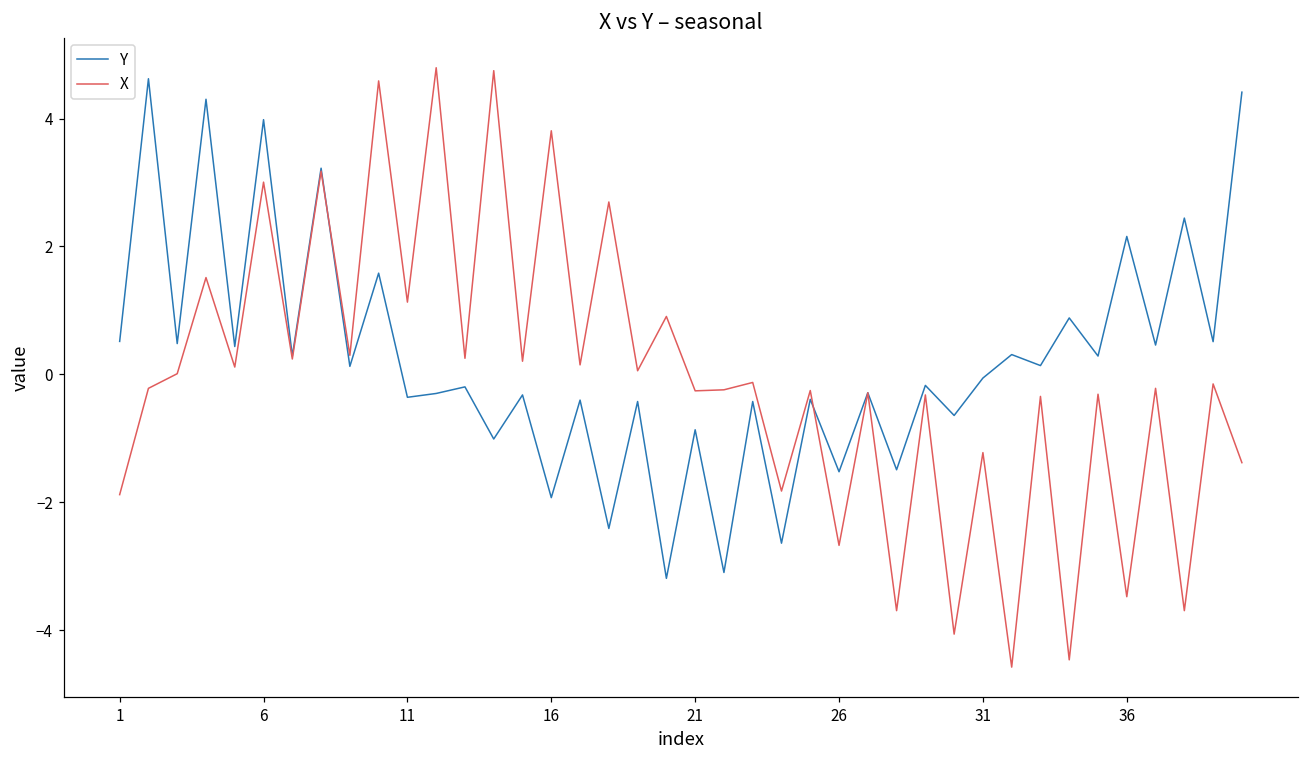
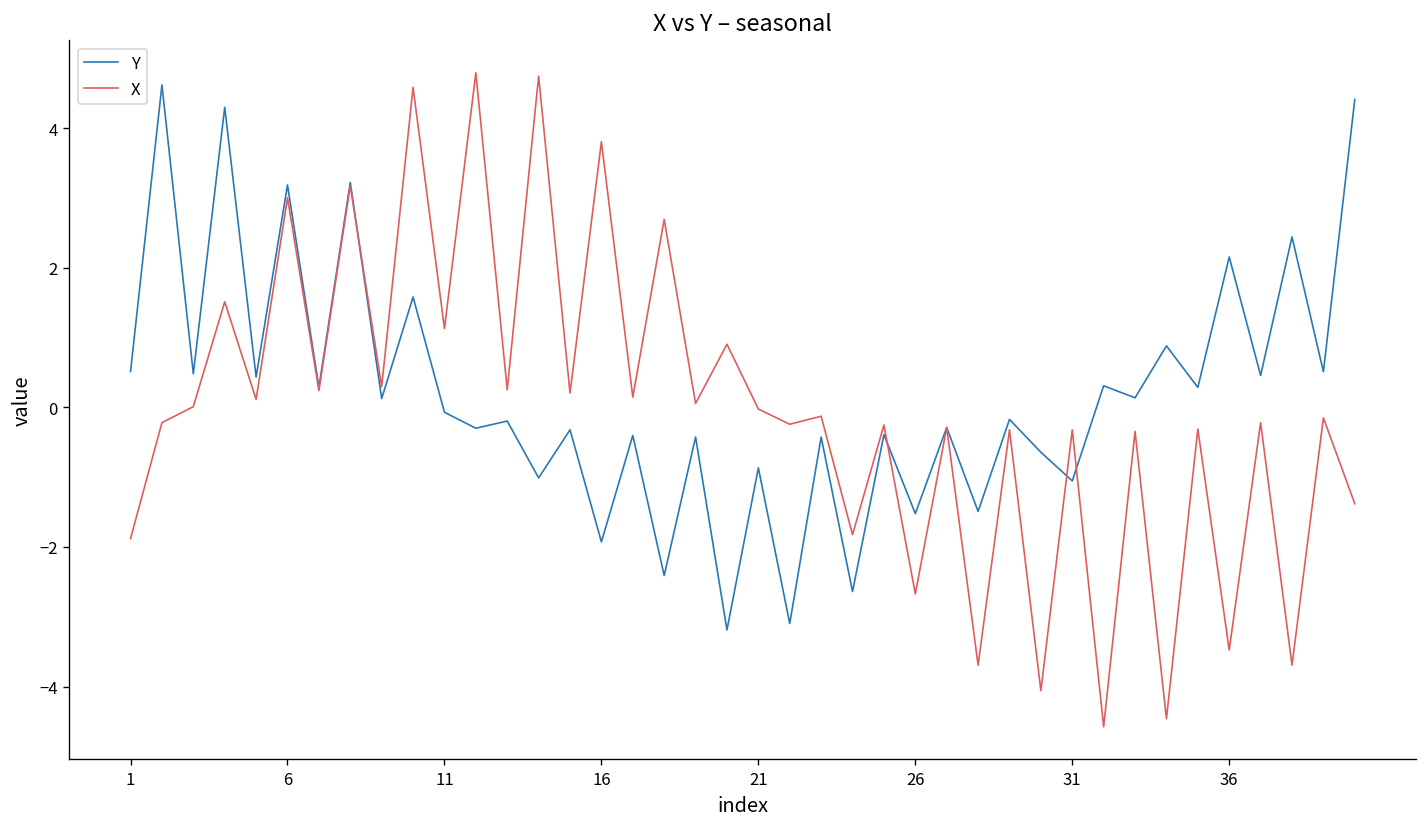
  {
    "Y": {
      "1": 0.5,
-     "6": 4.0,
-     "11": -0.4,
+     "6": 3.2,
+     "11": -0.1,
      "16": -1.9,
      "21": -0.9,
      "26": -1.5,
-     "31": -0.1,
+     "31": -1.1,
      "36": 2.2
    },
    "X": {
      "1": -1.9,
      "6": 3.0,
      "11": 1.1,
      "16": 3.8,
-     "21": -0.3,
+     "21": 0.0,
      "26": -2.7,
-     "31": -1.2,
+     "31": -0.3,
      "36": -3.5
    }
  }
